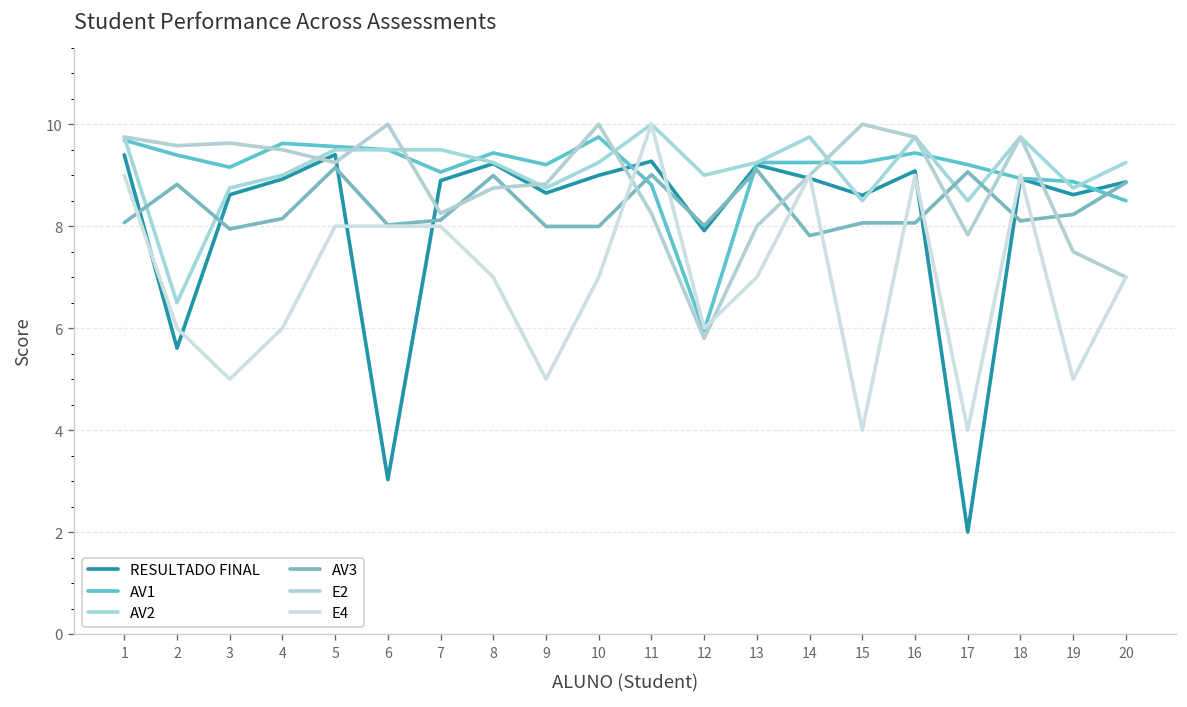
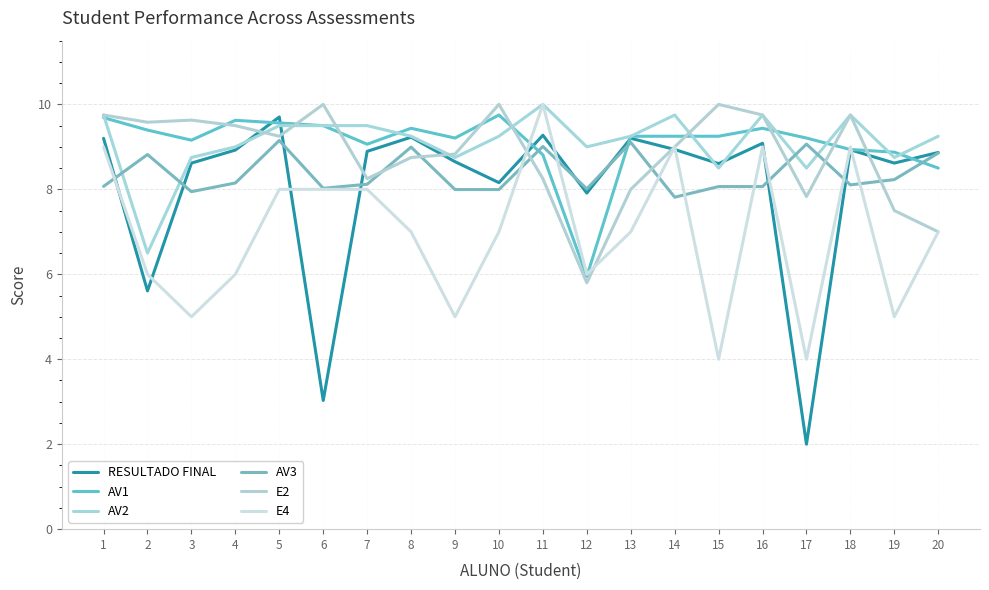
  {
    "RESULTADO FINAL": {
-     "1": 9.4,
+     "1": 9.2,
      "2": 5.6,
      "3": 8.6,
      "4": 8.9,
-     "5": 9.4,
+     "5": 9.7,
      "6": 3.0,
      "7": 8.9,
      "9": 8.7,
-     "10": 9.0,
+     "10": 8.2,
      "11": 9.3,
      "12": 7.9,
      "14": 8.9,
      "15": 8.6,
      "16": 9.1,
      "17": 2.0,
      "19": 8.6
    }
  }
